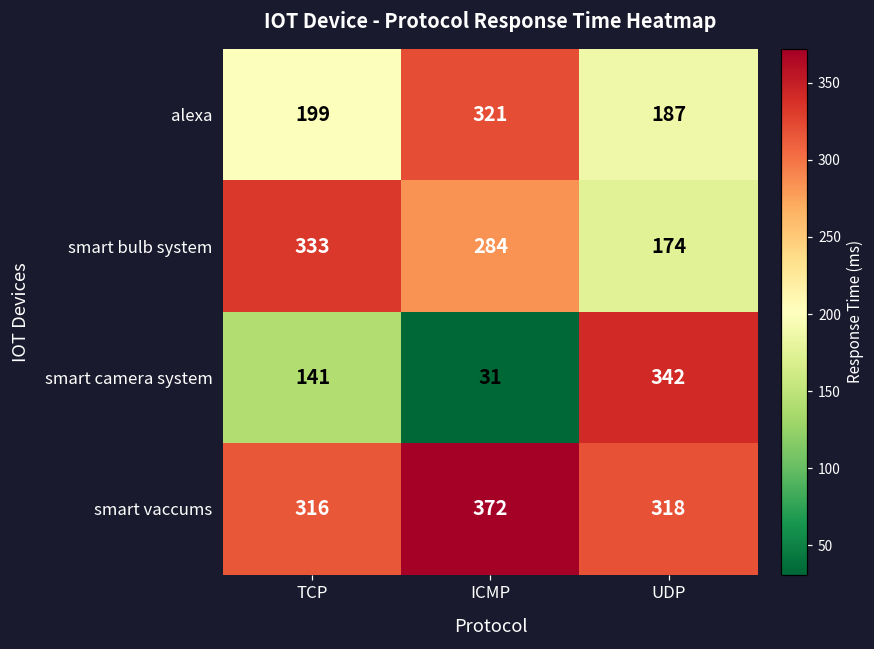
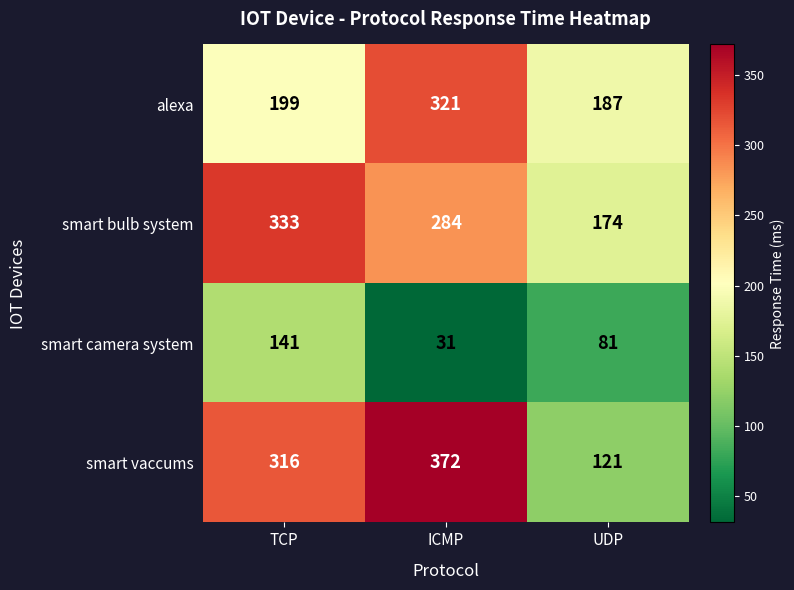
  {
    "alexa": {
      "TCP": 199,
      "ICMP": 321,
      "UDP": 187
    },
    "smart bulb system": {
      "TCP": 333,
      "ICMP": 284,
      "UDP": 174
    },
    "smart camera system": {
      "TCP": 141,
      "ICMP": 31,
-     "UDP": 342
+     "UDP": 81
    },
    "smart vaccums": {
      "TCP": 316,
      "ICMP": 372,
-     "UDP": 318
+     "UDP": 121
    }
  }
